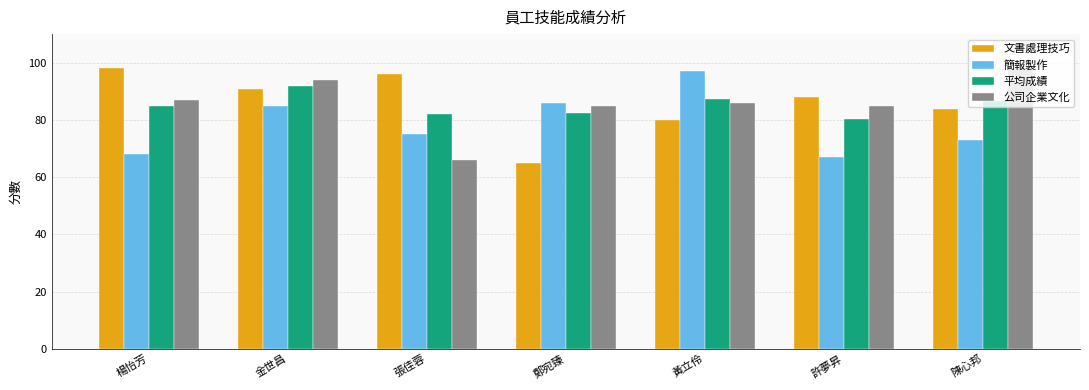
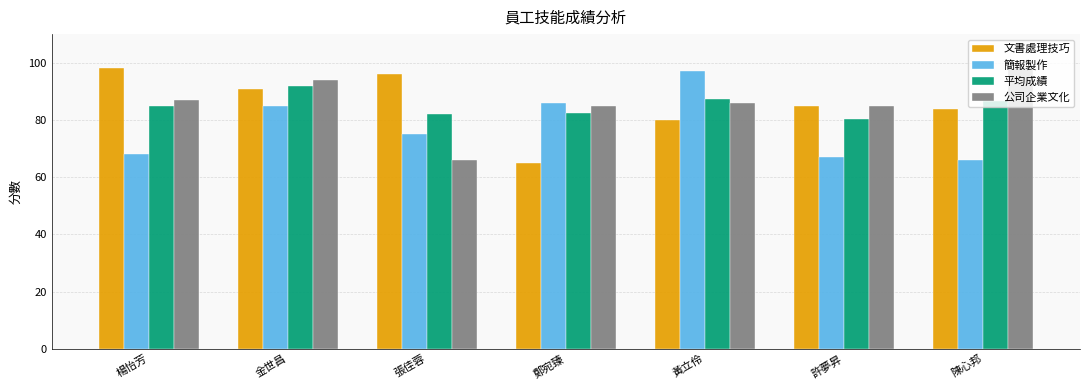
  {
    "文書處理技巧": {
      "楊怡芳": 98,
      "金世昌": 91,
      "張佳蓉": 96,
      "鄭宛臻": 65,
      "黃立伶": 80,
-     "許夢昇": 88,
+     "許夢昇": 85,
      "陳心邦": 84
    },
    "簡報製作": {
      "楊怡芳": 68,
      "金世昌": 85,
      "張佳蓉": 75,
      "鄭宛臻": 86,
      "黃立伶": 97,
      "許夢昇": 67,
-     "陳心邦": 73
+     "陳心邦": 66
    },
    "平均成績": {
      "楊怡芳": 85,
      "金世昌": 92,
      "張佳蓉": 82,
      "鄭宛臻": 83,
      "黃立伶": 87,
      "許夢昇": 81
    },
    "公司企業文化": {
      "楊怡芳": 87,
      "金世昌": 94,
      "張佳蓉": 66,
      "鄭宛臻": 85,
      "黃立伶": 86,
      "許夢昇": 85
    }
  }
